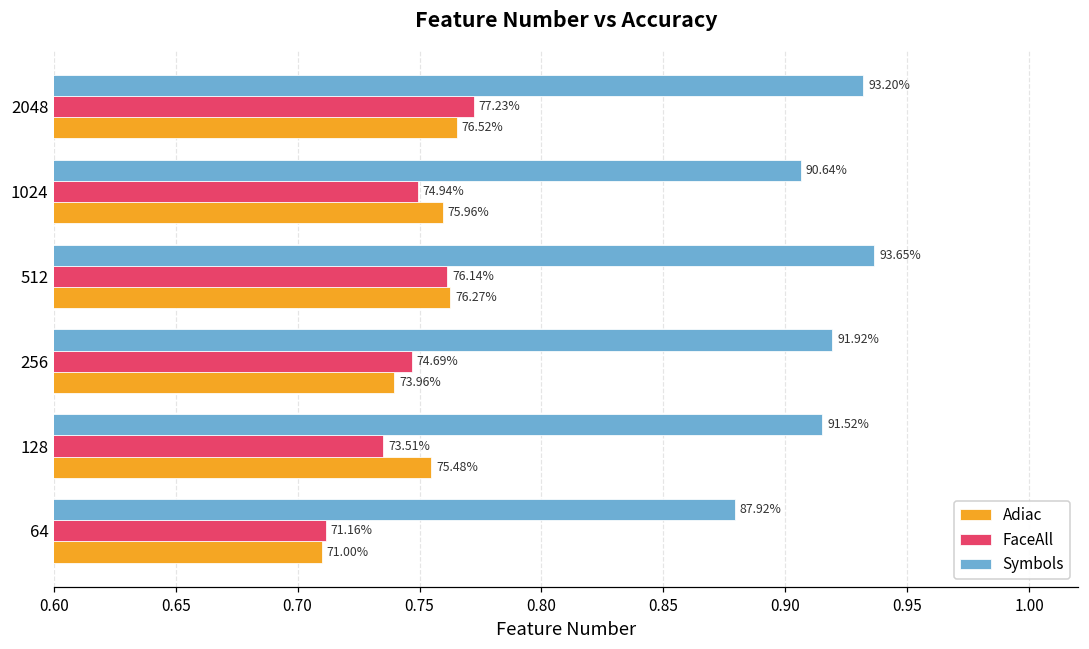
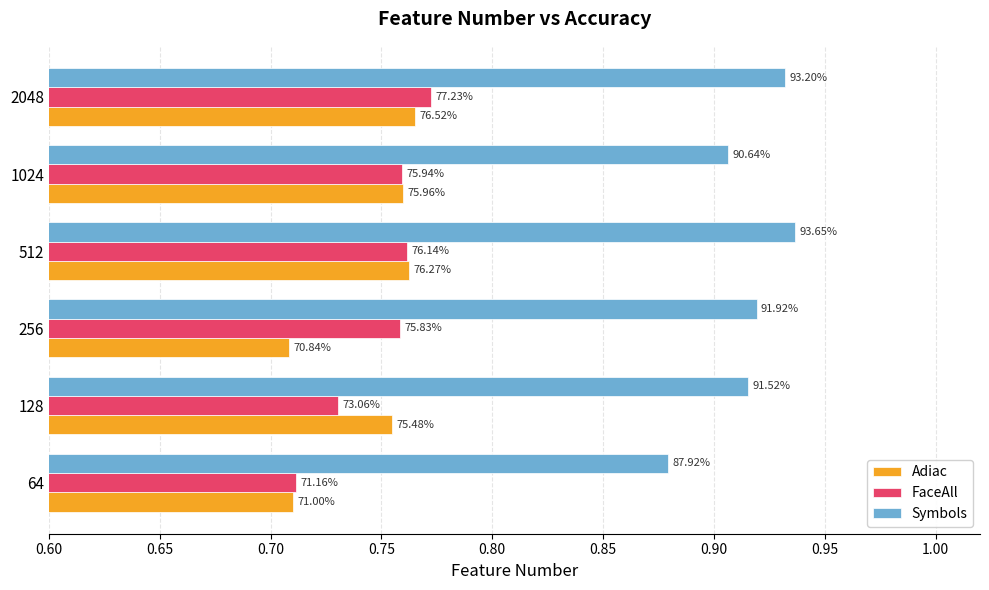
  {
    "Adiac": {
      "2048": "76.52%",
      "1024": "75.96%",
      "512": "76.27%",
-     "256": "73.96%",
+     "256": "70.84%",
      "128": "75.48%",
      "64": "71.00%"
    },
    "FaceAll": {
      "2048": "77.23%",
-     "1024": "74.94%",
+     "1024": "75.94%",
      "512": "76.14%",
-     "256": "74.69%",
-     "128": "73.51%",
+     "256": "75.83%",
+     "128": "73.06%",
      "64": "71.16%"
    },
    "Symbols": {
      "2048": "93.20%",
      "1024": "90.64%",
      "512": "93.65%",
      "256": "91.92%",
      "128": "91.52%",
      "64": "87.92%"
    }
  }
